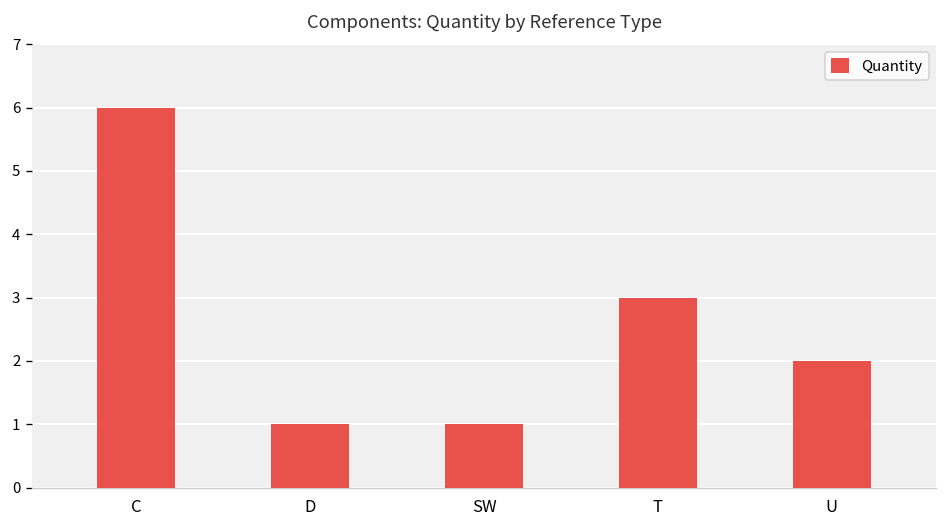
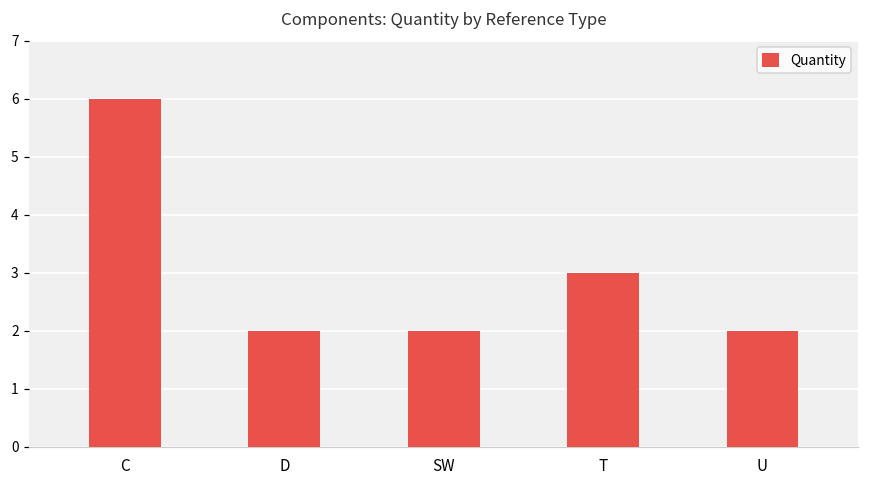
  {
    "C": 6,
-   "D": 1,
-   "SW": 1,
+   "D": 2,
+   "SW": 2,
    "T": 3,
    "U": 2
  }
